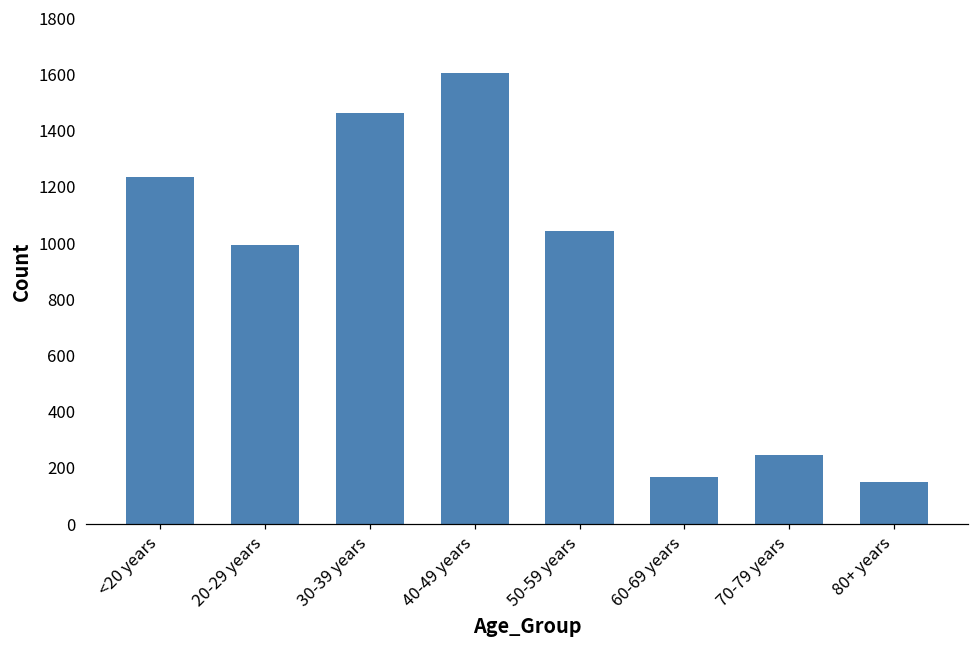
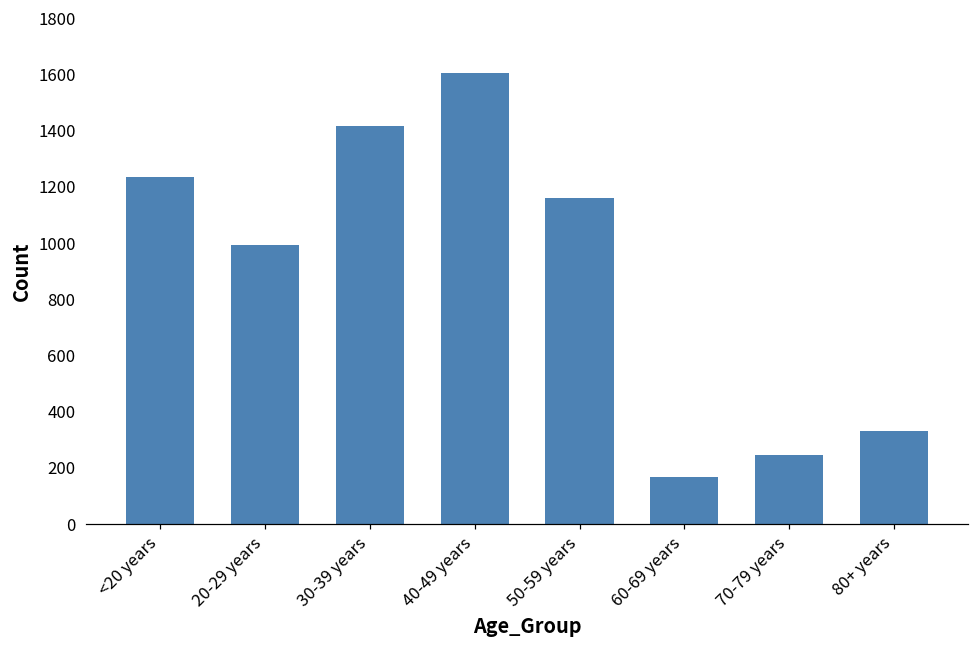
  {
    "<20 years": 1240,
    "20-29 years": 990,
-   "30-39 years": 1460,
+   "30-39 years": 1420,
    "40-49 years": 1610,
-   "50-59 years": 1040,
+   "50-59 years": 1160,
    "60-69 years": 170,
    "70-79 years": 250,
-   "80+ years": 150
+   "80+ years": 330
  }
